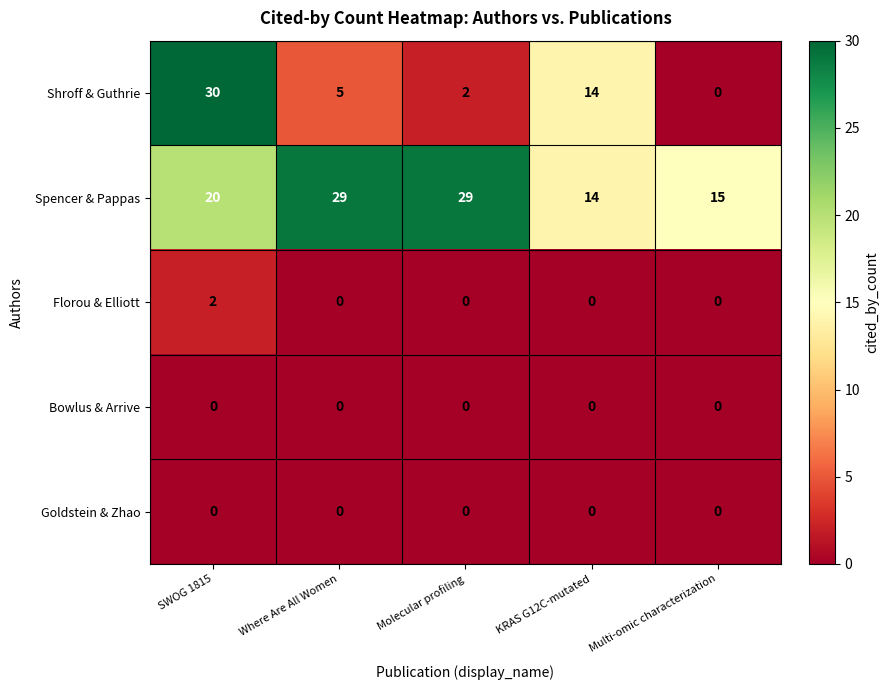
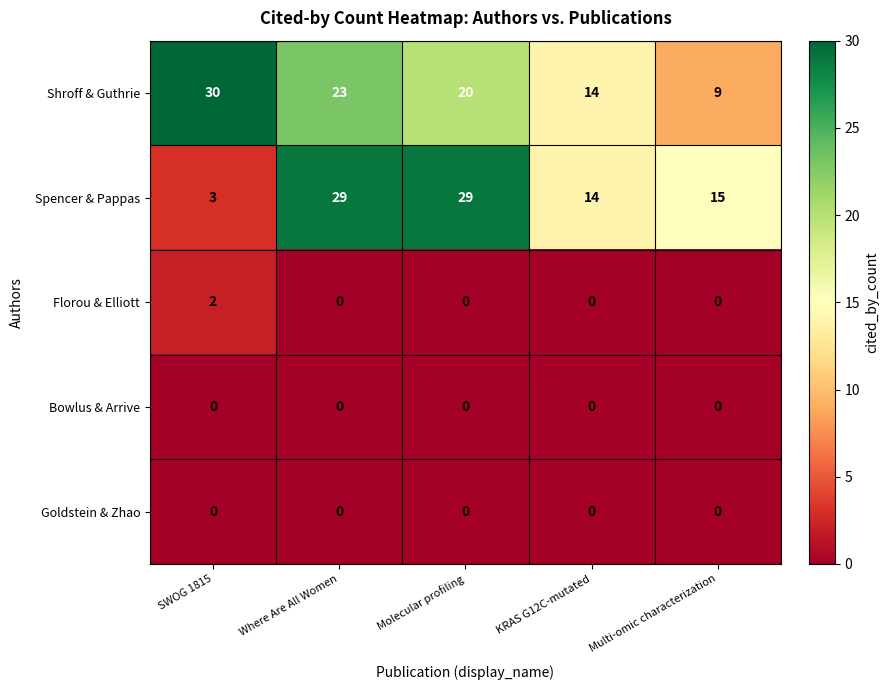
  {
    "Shroff & Guthrie": {
      "SWOG 1815": 30,
-     "Where Are All Women": 5,
-     "Molecular profiling": 2,
+     "Where Are All Women": 23,
+     "Molecular profiling": 20,
      "KRAS G12C-mutated": 14,
-     "Multi-omic characterization": 0
+     "Multi-omic characterization": 9
    },
    "Spencer & Pappas": {
-     "SWOG 1815": 20,
+     "SWOG 1815": 3,
      "Where Are All Women": 29,
      "Molecular profiling": 29,
      "KRAS G12C-mutated": 14,
      "Multi-omic characterization": 15
    },
    "Florou & Elliott": {
      "SWOG 1815": 2,
      "Where Are All Women": 0,
      "Molecular profiling": 0,
      "KRAS G12C-mutated": 0,
      "Multi-omic characterization": 0
    },
    "Bowlus & Arrive": {
      "SWOG 1815": 0,
      "Where Are All Women": 0,
      "Molecular profiling": 0,
      "KRAS G12C-mutated": 0,
      "Multi-omic characterization": 0
    },
    "Goldstein & Zhao": {
      "SWOG 1815": 0,
      "Where Are All Women": 0,
      "Molecular profiling": 0,
      "KRAS G12C-mutated": 0,
      "Multi-omic characterization": 0
    }
  }
